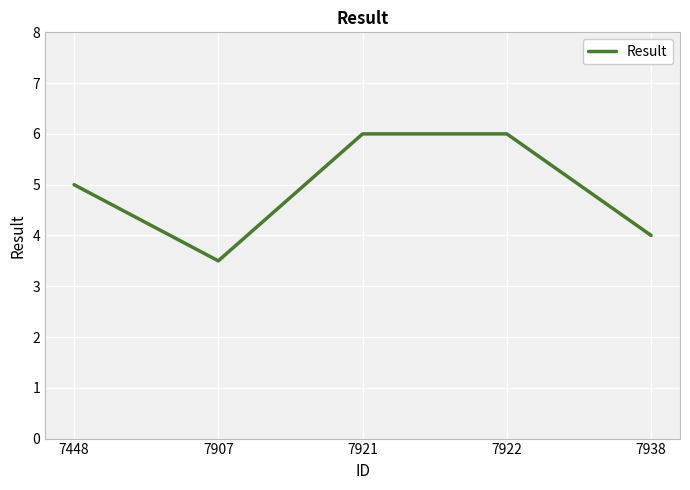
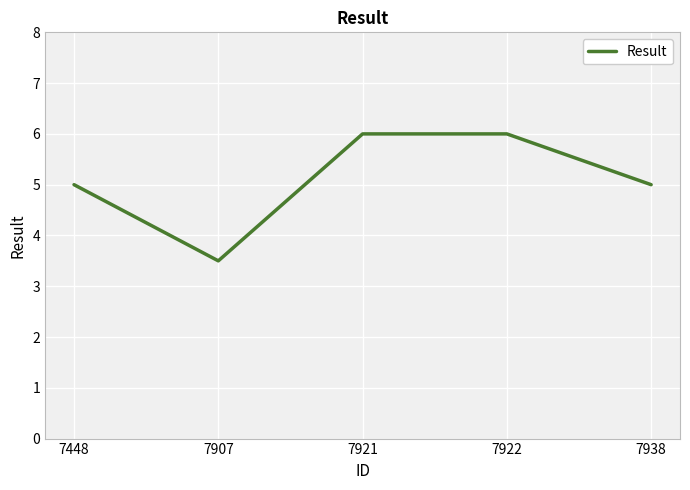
  {
    "7448": 5,
    "7907": 3.5,
    "7921": 6,
    "7922": 6,
-   "7938": 4
+   "7938": 5
  }
